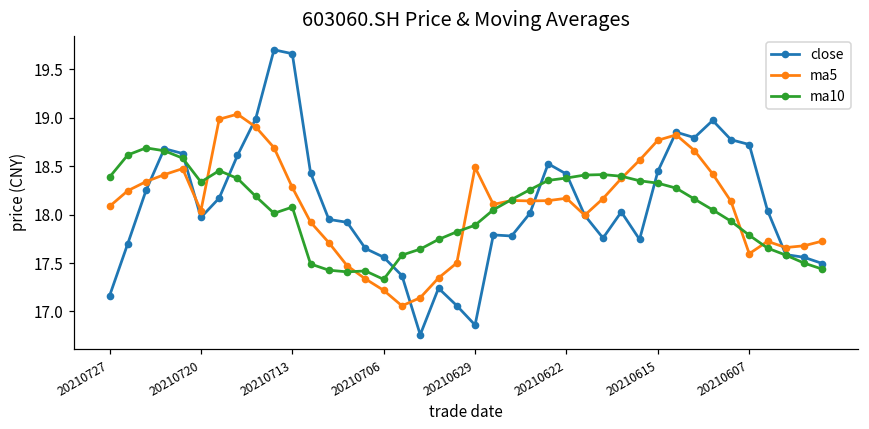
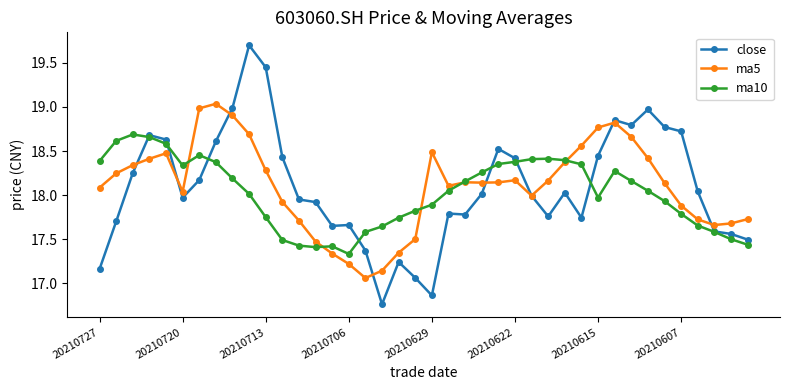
  {
    "close": {
      "20210727": 17.2,
      "20210720": 18.0,
-     "20210713": 19.7,
-     "20210706": 17.6,
+     "20210713": 19.5,
+     "20210706": 17.7,
      "20210629": 16.9,
      "20210622": 18.4,
      "20210615": 18.4,
      "20210607": 18.7
    },
    "ma5": {
      "20210727": 18.1,
      "20210720": 18.0,
      "20210713": 18.3,
      "20210706": 17.2,
      "20210629": 18.5,
      "20210622": 18.2,
      "20210615": 18.8,
-     "20210607": 17.6
+     "20210607": 17.9
    },
    "ma10": {
      "20210727": 18.4,
      "20210720": 18.3,
-     "20210713": 18.1,
+     "20210713": 17.7,
      "20210706": 17.3,
      "20210629": 17.9,
      "20210622": 18.4,
-     "20210615": 18.3,
+     "20210615": 18.0,
      "20210607": 17.8
    }
  }
